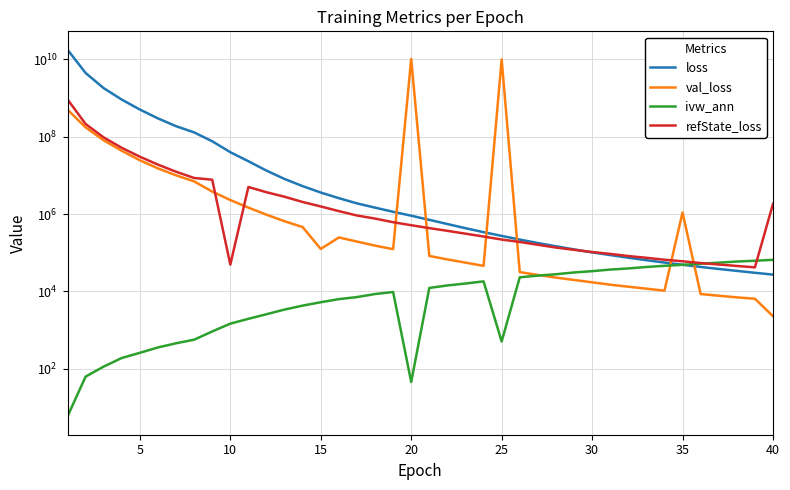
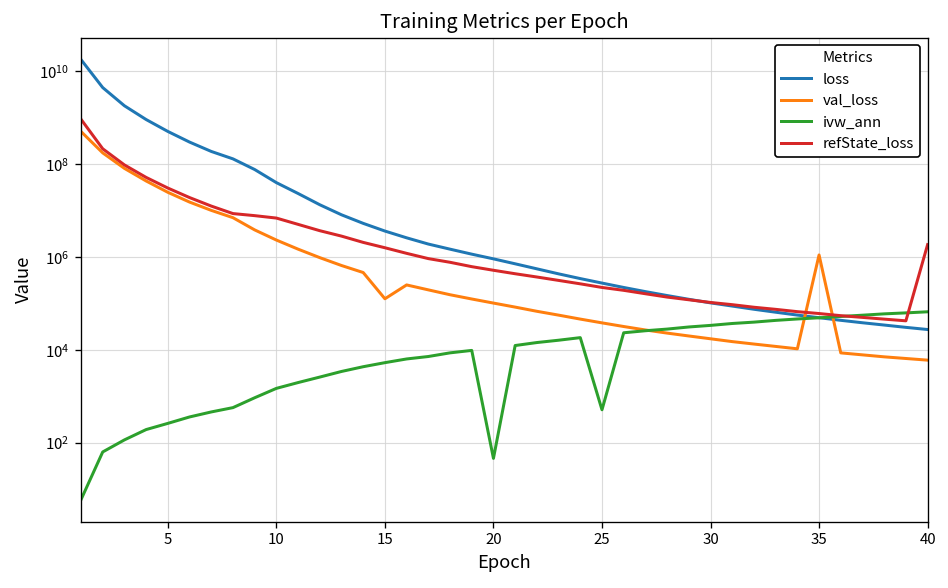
  {
    "loss": {
      "5": 500000000,
      "10": 40000000,
      "15": 4000000,
      "20": 900000,
      "25": 300000,
      "40": 30000
    },
    "val_loss": {
      "5": 20000000,
      "10": 2000000,
      "15": 130000,
-     "20": 10000000000,
-     "25": 10000000000,
+     "20": 100000,
+     "25": 40000,
      "30": 20000,
      "35": 1100000,
-     "40": 2000
+     "40": 6000
    },
    "ivw_ann": {
      "5": 300,
      "10": 1500,
      "15": 5000,
      "20": 50,
      "25": 500,
      "30": 30000,
      "40": 70000
    },
    "refState_loss": {
      "5": 30000000,
-     "10": 50000,
+     "10": 7000000,
      "15": 1600000,
      "20": 500000,
      "25": 200000,
      "35": 60000,
      "40": 2000000
    }
  }
